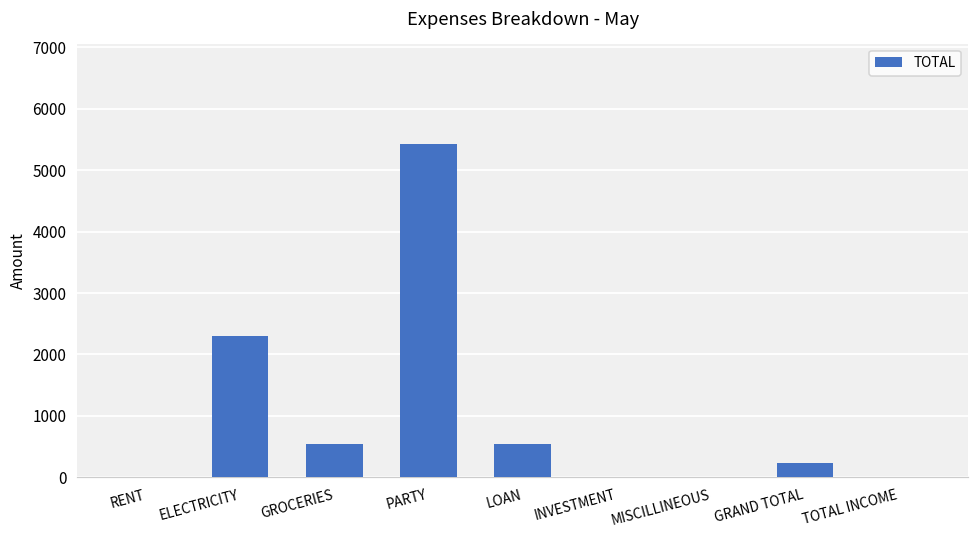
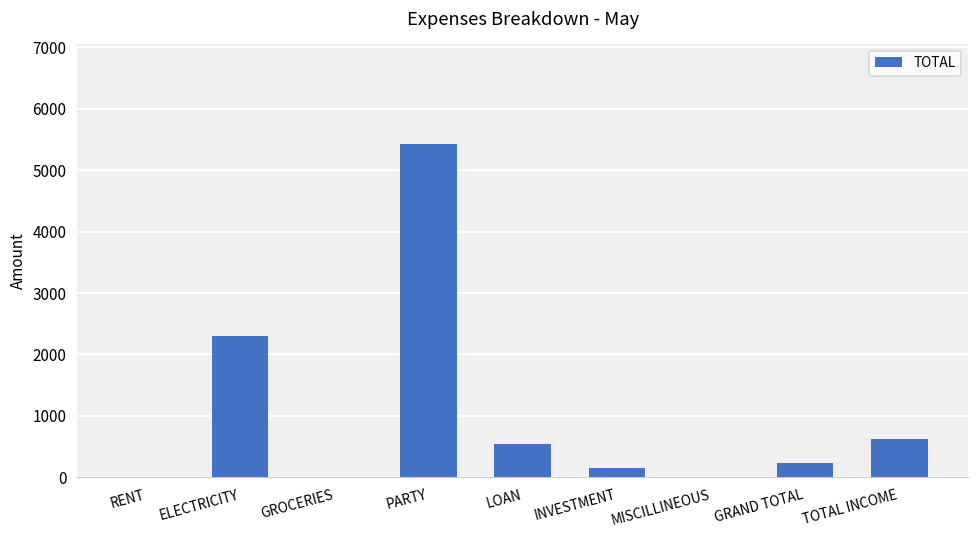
  {
    "RENT": 0,
    "ELECTRICITY": 2300,
-   "GROCERIES": 500,
+   "GROCERIES": 0,
    "PARTY": 5400,
    "LOAN": 500,
-   "INVESTMENT": 0,
+   "INVESTMENT": 200,
    "MISCILLINEOUS": 0,
    "GRAND TOTAL": 200,
-   "TOTAL INCOME": 0
+   "TOTAL INCOME": 600
  }
